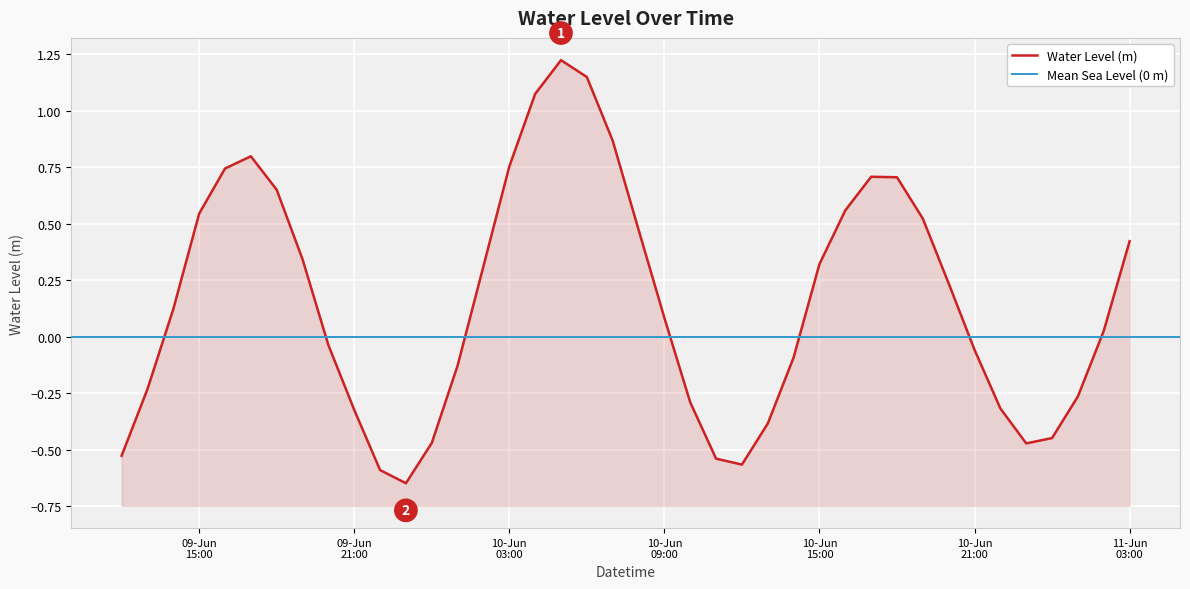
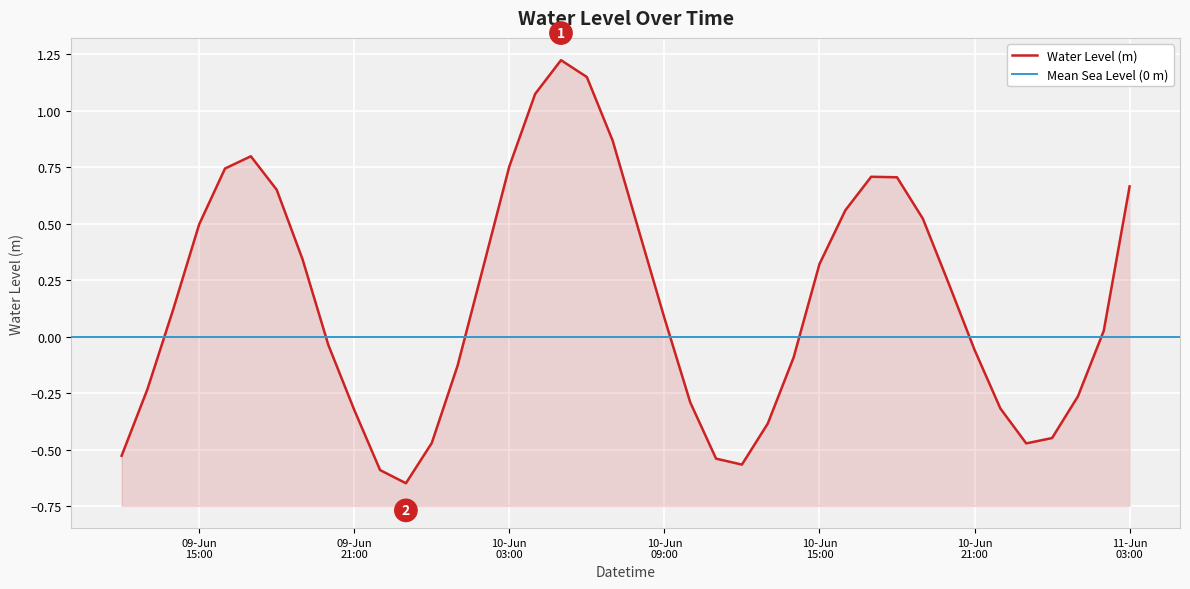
  {
-   "09-Jun 15:00": 0.54,
+   "09-Jun 15:00": 0.50,
    "09-Jun 21:00": -0.32,
    "10-Jun 03:00": 0.75,
    "10-Jun 09:00": 0.08,
    "10-Jun 15:00": 0.32,
    "10-Jun 21:00": -0.06,
-   "11-Jun 03:00": 0.42
+   "11-Jun 03:00": 0.67
  }
